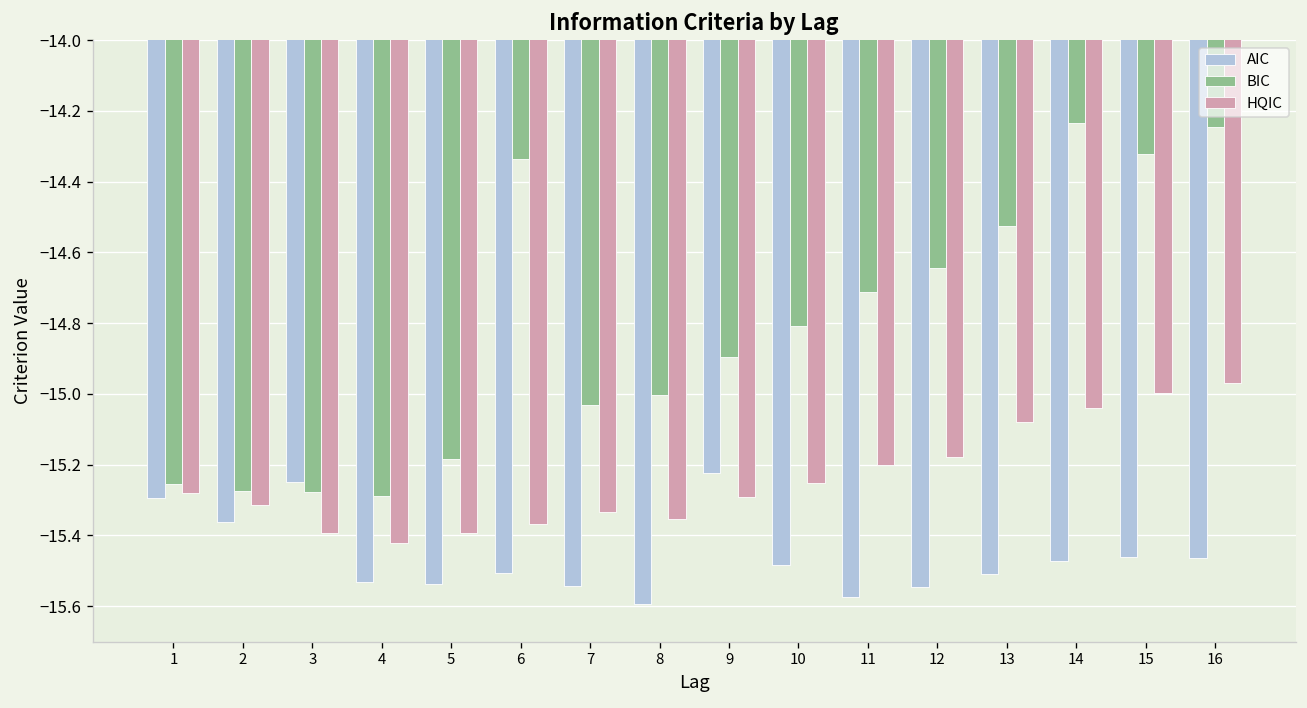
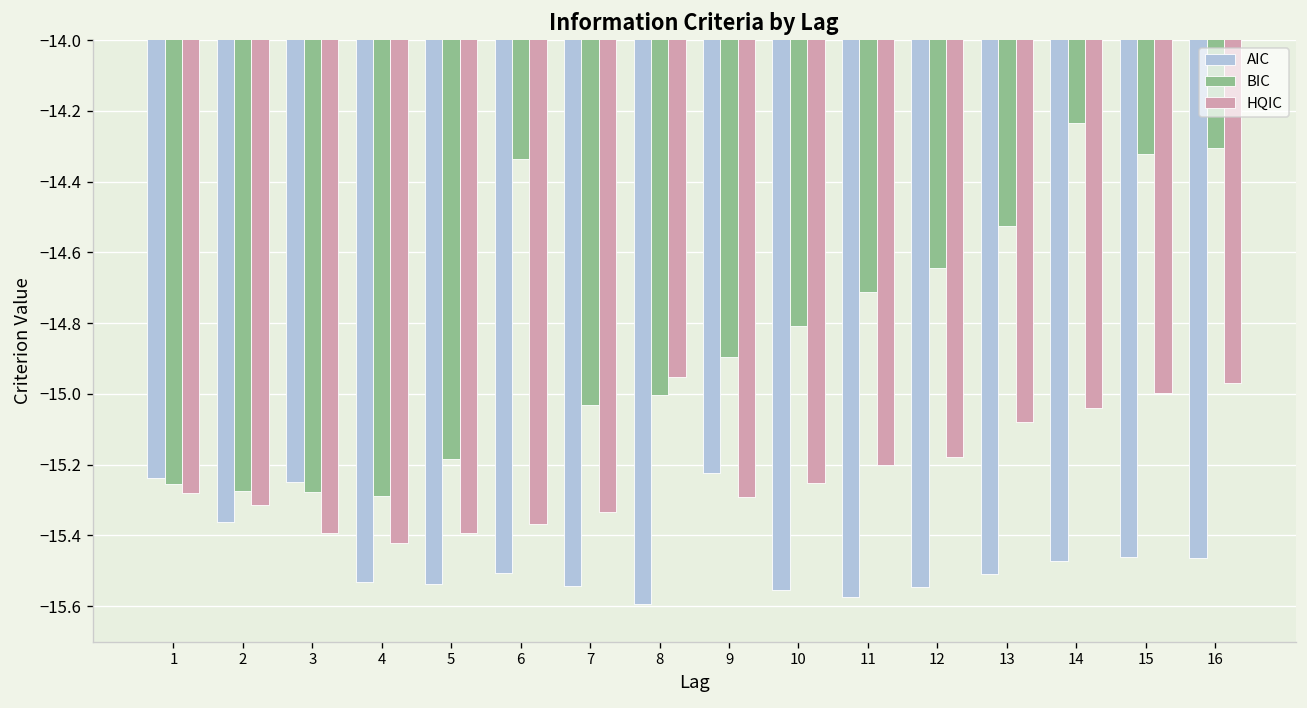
  {
    "AIC": {
-     "1": -15.29,
+     "1": -15.24,
      "2": -15.36,
      "3": -15.25,
      "4": -15.53,
      "5": -15.54,
      "6": -15.50,
      "7": -15.54,
      "8": -15.59,
      "9": -15.22,
-     "10": -15.48,
+     "10": -15.55,
      "11": -15.57,
      "12": -15.55,
      "13": -15.51,
      "14": -15.47,
      "15": -15.46,
      "16": -15.46
    },
    "BIC": {
      "1": -15.26,
      "2": -15.27,
      "3": -15.28,
      "4": -15.29,
      "5": -15.18,
      "6": -14.34,
      "7": -15.03,
      "8": -15.00,
      "9": -14.90,
      "10": -14.81,
      "11": -14.71,
      "12": -14.64,
      "13": -14.53,
      "14": -14.23,
      "15": -14.32,
-     "16": -14.25
+     "16": -14.30
    },
    "HQIC": {
      "1": -15.28,
      "2": -15.31,
      "3": -15.39,
      "4": -15.42,
      "5": -15.39,
      "6": -15.37,
      "7": -15.33,
-     "8": -15.35,
+     "8": -14.95,
      "9": -15.29,
      "10": -15.25,
      "11": -15.20,
      "12": -15.18,
      "13": -15.08,
      "14": -15.04,
      "15": -15.00,
      "16": -14.97
    }
  }
